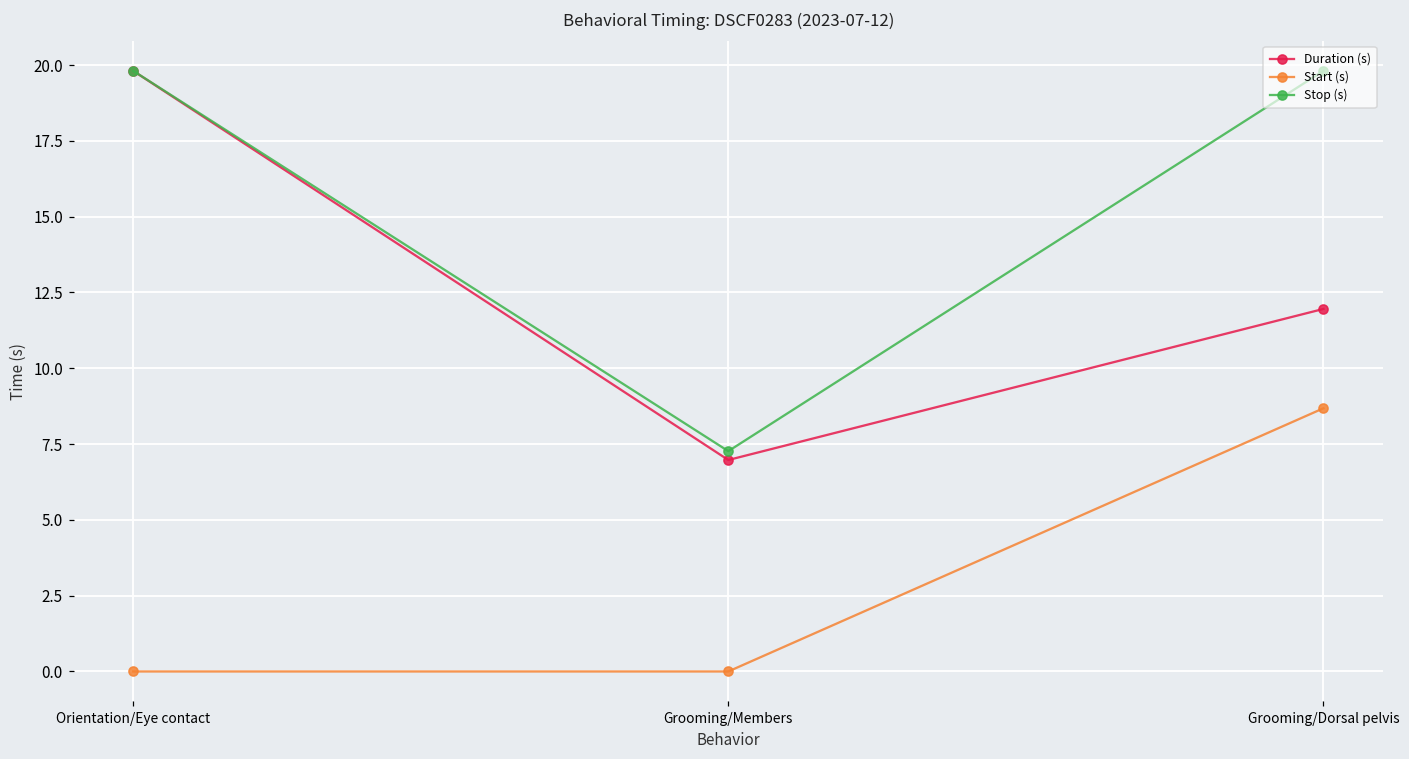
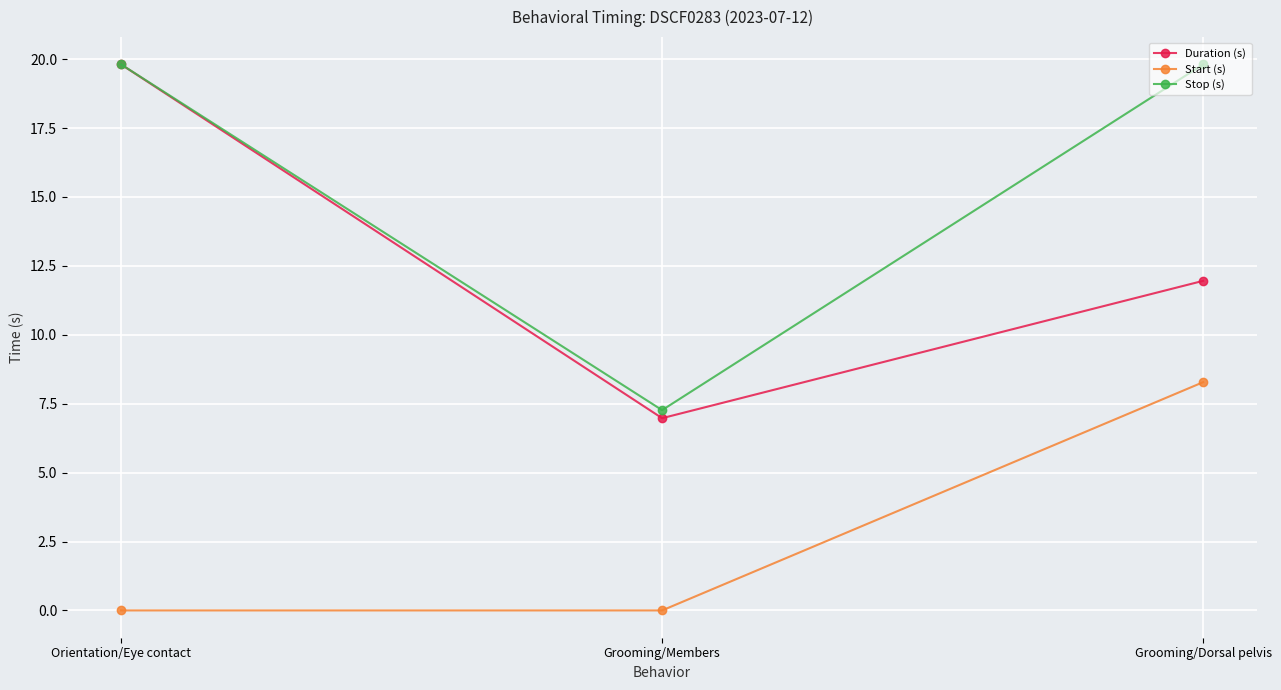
  {
    "Duration (s)": {
      "Grooming/Members": 7.0,
      "Grooming/Dorsal pelvis": 12.0
    },
    "Start (s)": {
      "Orientation/Eye contact": 0.0,
      "Grooming/Members": 0.0,
-     "Grooming/Dorsal pelvis": 8.7
+     "Grooming/Dorsal pelvis": 8.3
    },
    "Stop (s)": {
      "Grooming/Members": 7.3
    }
  }
